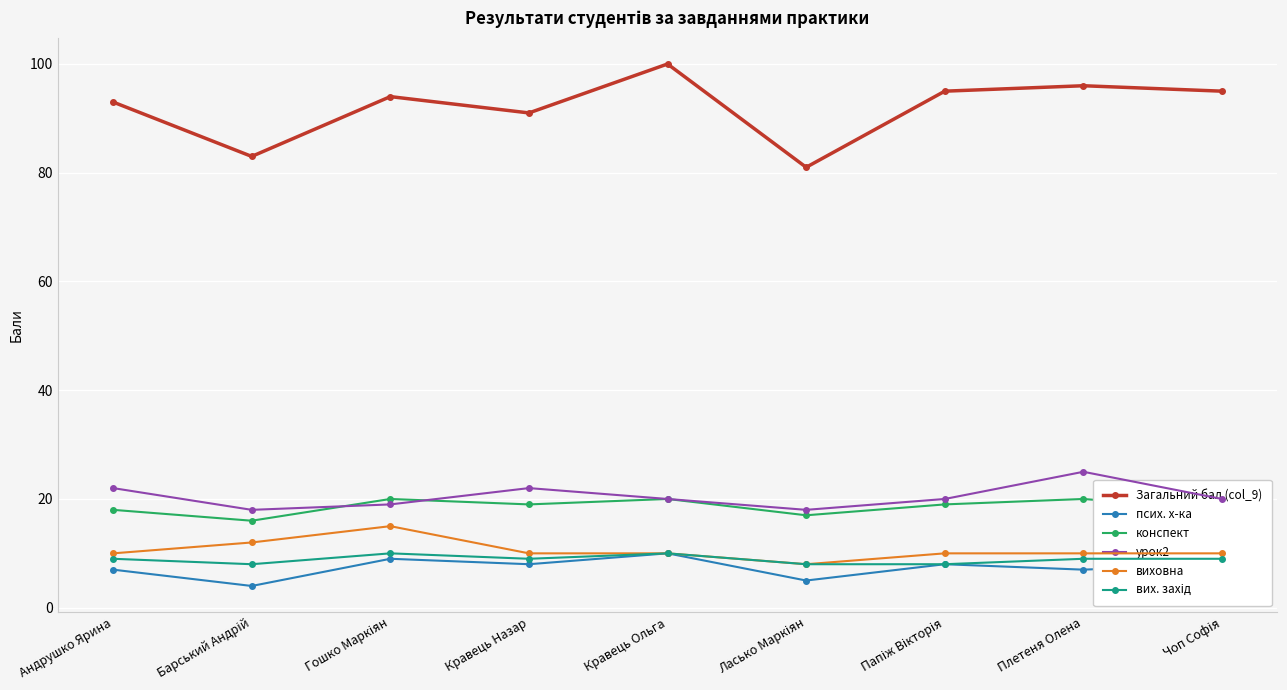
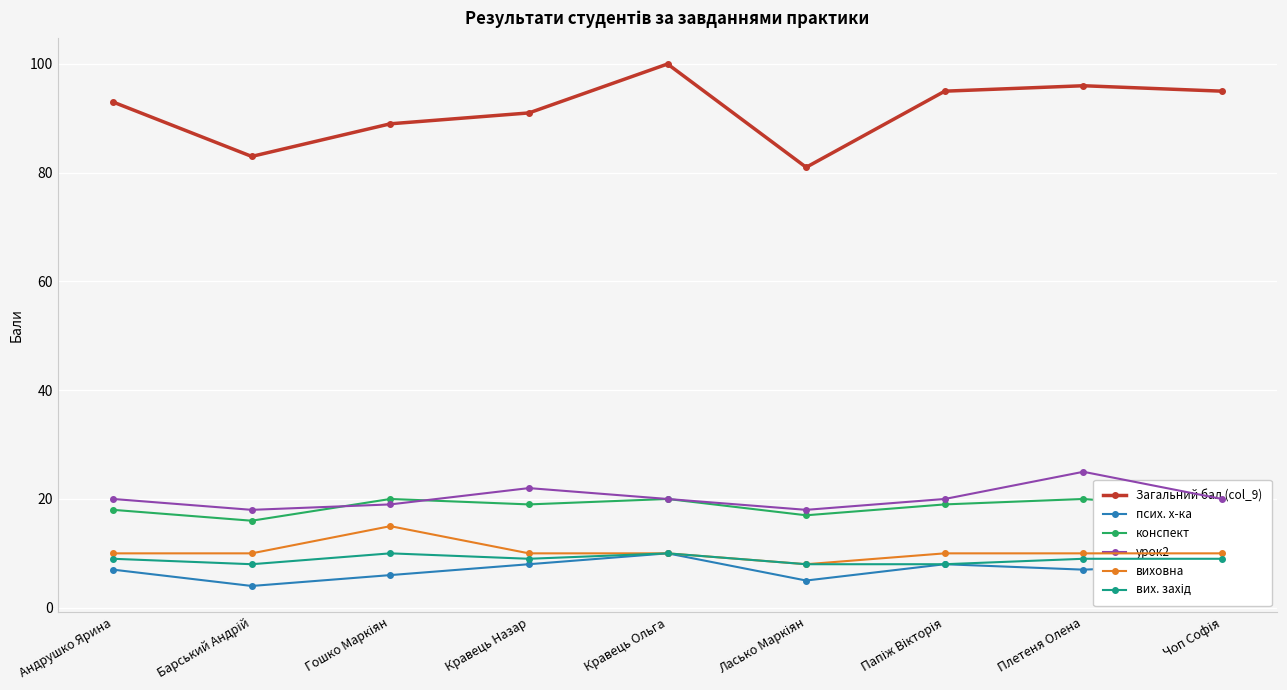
  {
    "Загальний бал (col_9)": {
      "Андрушко Ярина": 93,
      "Барський Андрій": 83,
-     "Гошко Маркіян": 94,
+     "Гошко Маркіян": 89,
      "Кравець Назар": 91,
      "Кравець Ольга": 100,
      "Ласько Маркіян": 81,
      "Папіж Вікторія": 95,
      "Плетеня Олена": 96,
      "Чоп Софія": 95
    },
    "псих. х-ка": {
      "Андрушко Ярина": 7,
      "Барський Андрій": 4,
-     "Гошко Маркіян": 9,
+     "Гошко Маркіян": 6,
      "Кравець Назар": 8,
      "Ласько Маркіян": 5,
      "Плетеня Олена": 7
    },
    "урок2": {
-     "Андрушко Ярина": 22,
+     "Андрушко Ярина": 20,
      "Барський Андрій": 18,
      "Гошко Маркіян": 19,
      "Кравець Назар": 22,
      "Ласько Маркіян": 18,
      "Папіж Вікторія": 20,
      "Плетеня Олена": 25
    },
    "виховна": {
      "Андрушко Ярина": 10,
-     "Барський Андрій": 12,
+     "Барський Андрій": 10,
      "Гошко Маркіян": 15,
      "Кравець Назар": 10,
      "Папіж Вікторія": 10,
      "Плетеня Олена": 10
    }
  }
